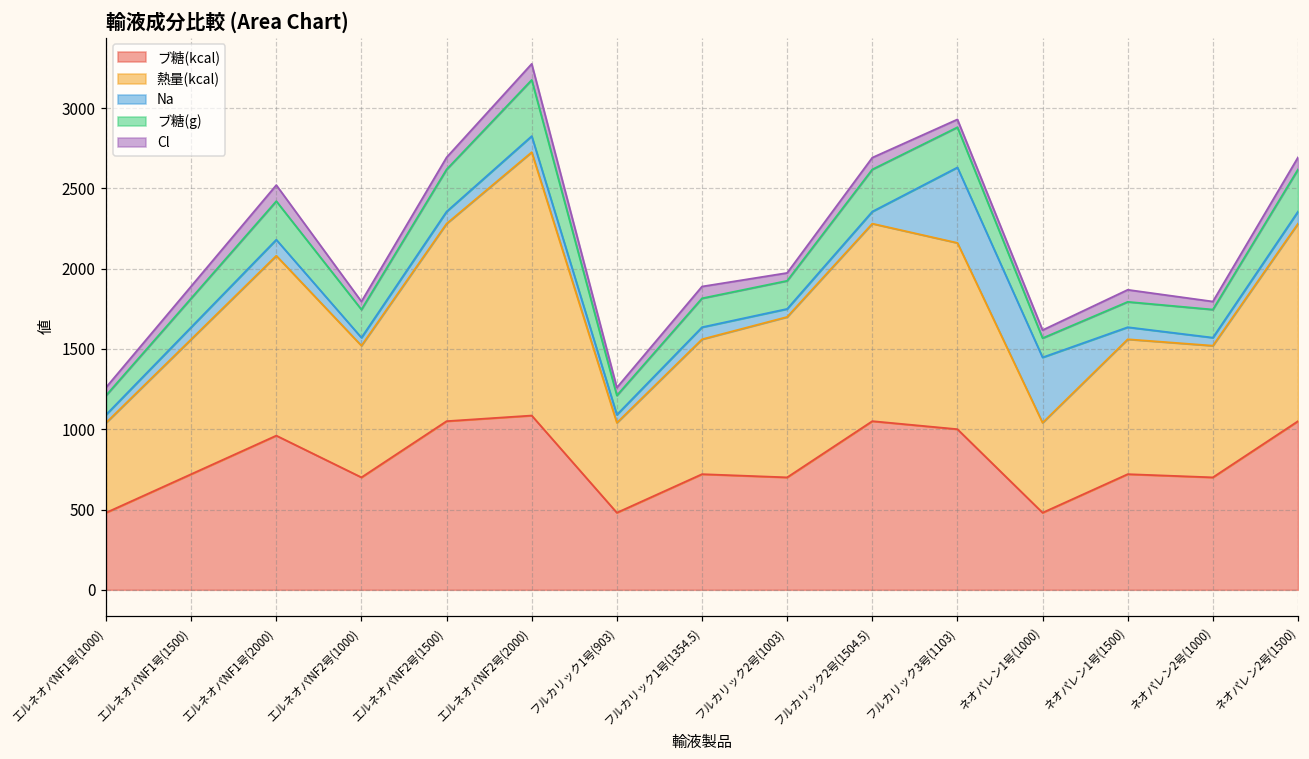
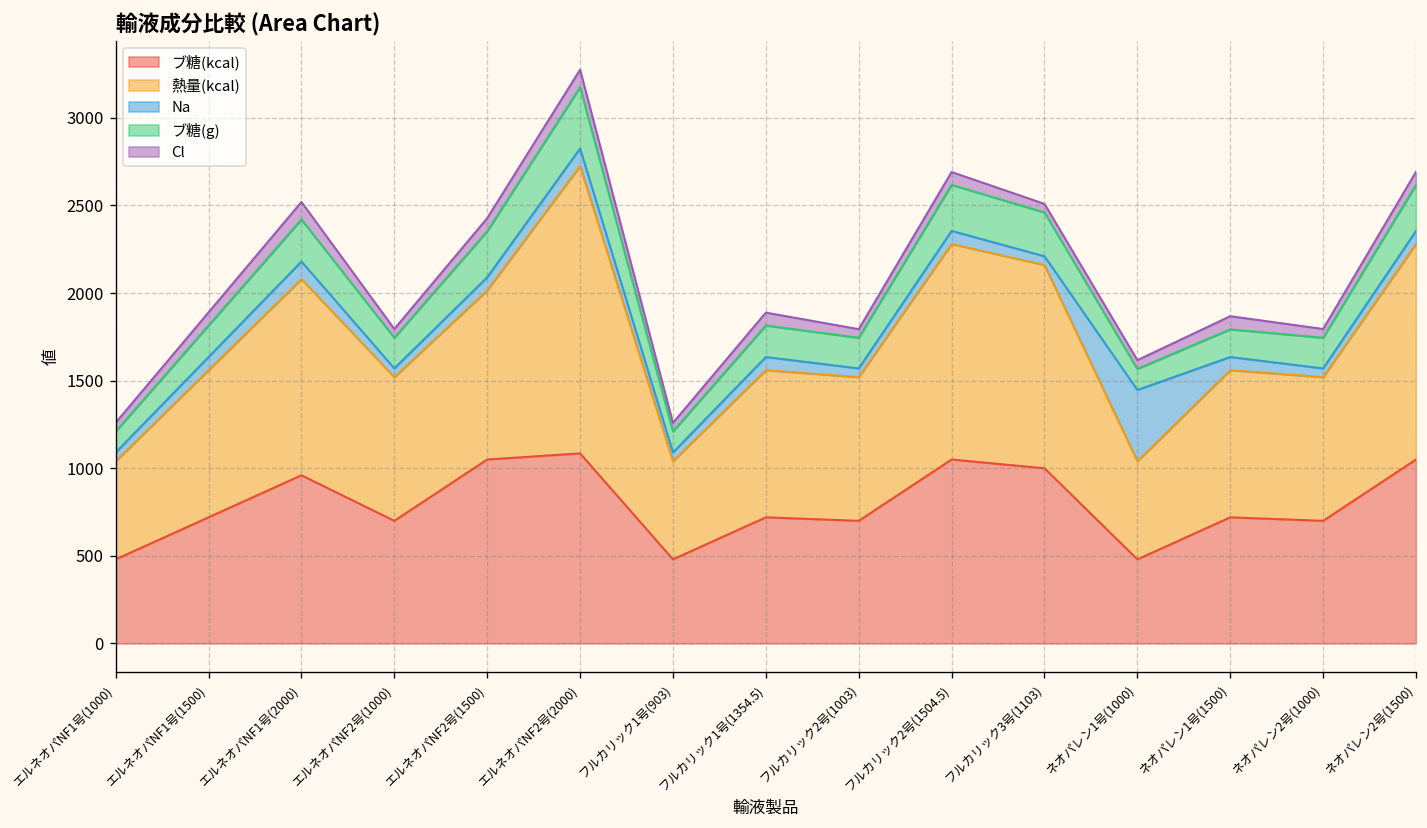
  {
    "ブ糖(kcal)": {
      "エルネオパNF1号(1000)": 480,
      "エルネオパNF1号(1500)": 720,
      "エルネオパNF1号(2000)": 960,
      "エルネオパNF2号(1000)": 700,
      "エルネオパNF2号(1500)": 1050,
      "エルネオパNF2号(2000)": 1090,
      "フルカリック1号(903)": 480,
      "フルカリック1号(1354.5)": 720,
      "フルカリック2号(1003)": 700,
      "フルカリック2号(1504.5)": 1050,
      "フルカリック3号(1103)": 1000,
      "ネオパレン1号(1000)": 480,
      "ネオパレン1号(1500)": 720,
      "ネオパレン2号(1000)": 700,
      "ネオパレン2号(1500)": 1050
    },
    "熱量(kcal)": {
      "エルネオパNF1号(1000)": 560,
      "エルネオパNF1号(1500)": 840,
      "エルネオパNF1号(2000)": 1120,
      "エルネオパNF2号(1000)": 820,
-     "エルネオパNF2号(1500)": 1230,
+     "エルネオパNF2号(1500)": 970,
      "エルネオパNF2号(2000)": 1640,
      "フルカリック1号(903)": 560,
      "フルカリック1号(1354.5)": 840,
-     "フルカリック2号(1003)": 1000,
+     "フルカリック2号(1003)": 820,
      "フルカリック2号(1504.5)": 1230,
      "フルカリック3号(1103)": 1160,
      "ネオパレン1号(1000)": 560,
      "ネオパレン1号(1500)": 840,
      "ネオパレン2号(1000)": 820,
      "ネオパレン2号(1500)": 1230
    },
    "Na": {
      "エルネオパNF1号(1000)": 50,
      "エルネオパNF1号(1500)": 80,
      "エルネオパNF1号(2000)": 100,
      "エルネオパNF2号(1000)": 50,
      "エルネオパNF2号(1500)": 80,
      "エルネオパNF2号(2000)": 100,
      "フルカリック1号(903)": 50,
      "フルカリック1号(1354.5)": 80,
      "フルカリック2号(1003)": 50,
      "フルカリック2号(1504.5)": 80,
-     "フルカリック3号(1103)": 470,
+     "フルカリック3号(1103)": 50,
      "ネオパレン1号(1000)": 410,
      "ネオパレン1号(1500)": 80,
      "ネオパレン2号(1000)": 50,
      "ネオパレン2号(1500)": 80
    },
    "ブ糖(g)": {
      "エルネオパNF1号(1000)": 120,
      "エルネオパNF1号(1500)": 180,
      "エルネオパNF1号(2000)": 240,
      "エルネオパNF2号(1000)": 180,
      "エルネオパNF2号(1500)": 260,
      "エルネオパNF2号(2000)": 350,
      "フルカリック1号(903)": 120,
      "フルカリック1号(1354.5)": 180,
      "フルカリック2号(1003)": 180,
      "フルカリック2号(1504.5)": 260,
      "フルカリック3号(1103)": 250,
      "ネオパレン1号(1000)": 120,
      "ネオパレン1号(1500)": 160,
      "ネオパレン2号(1000)": 180,
      "ネオパレン2号(1500)": 260
    },
    "Cl": {
      "エルネオパNF1号(1000)": 50,
      "エルネオパNF1号(1500)": 80,
      "エルネオパNF1号(2000)": 100,
      "エルネオパNF2号(1000)": 50,
      "エルネオパNF2号(1500)": 80,
      "エルネオパNF2号(2000)": 100,
      "フルカリック1号(903)": 50,
      "フルカリック1号(1354.5)": 70,
      "フルカリック2号(1003)": 50,
      "フルカリック2号(1504.5)": 70,
      "フルカリック3号(1103)": 50,
      "ネオパレン1号(1000)": 50,
      "ネオパレン1号(1500)": 80,
      "ネオパレン2号(1000)": 50,
      "ネオパレン2号(1500)": 80
    }
  }
